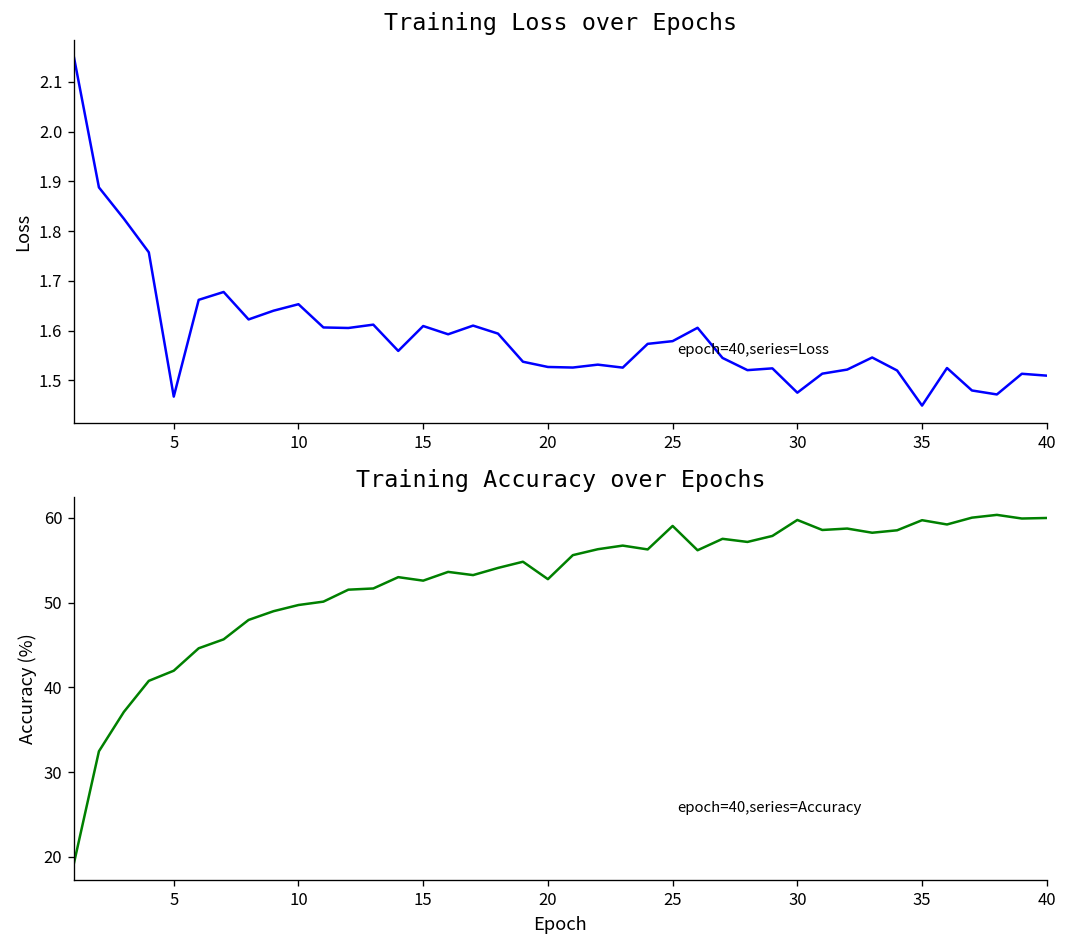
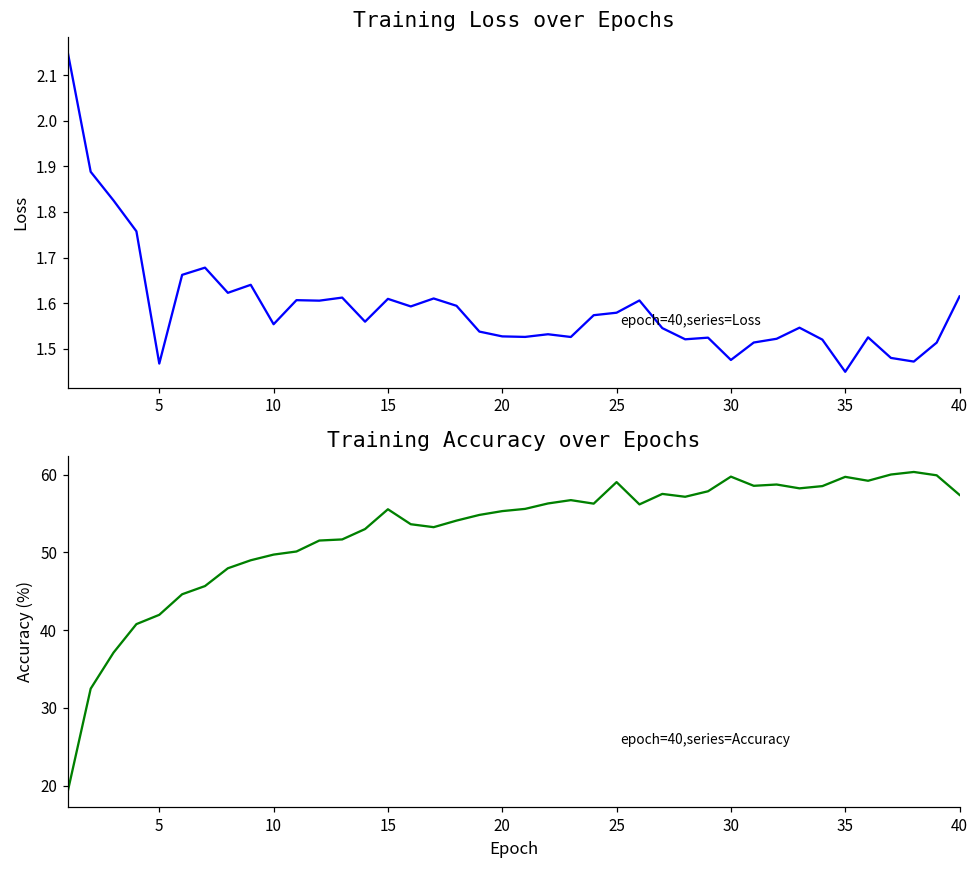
  {
    "Training Loss over Epochs": {
      "5": 1.47,
-     "10": 1.65,
+     "10": 1.55,
      "15": 1.61,
      "20": 1.53,
      "25": 1.58,
      "30": 1.48,
      "35": 1.45,
-     "40": 1.51
+     "40": 1.61
    },
    "Training Accuracy over Epochs": {
      "5": 42,
      "10": 50,
-     "15": 53,
-     "20": 53,
+     "15": 56,
+     "20": 55,
      "25": 59,
      "30": 60,
      "35": 60,
-     "40": 60
+     "40": 57
    }
  }
